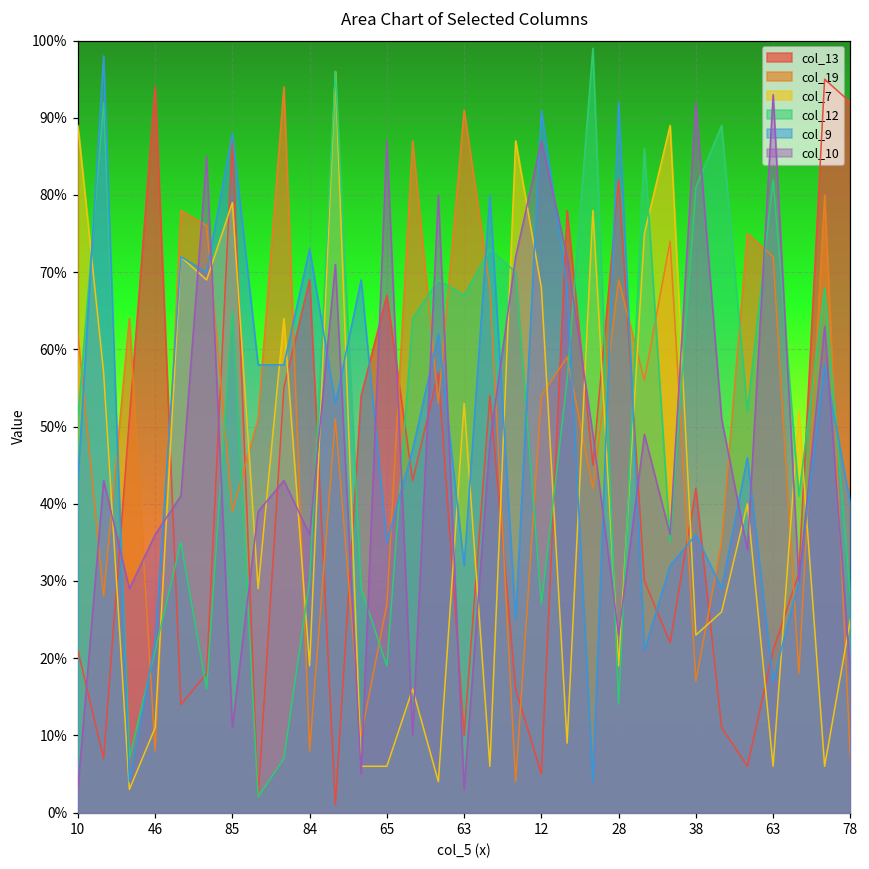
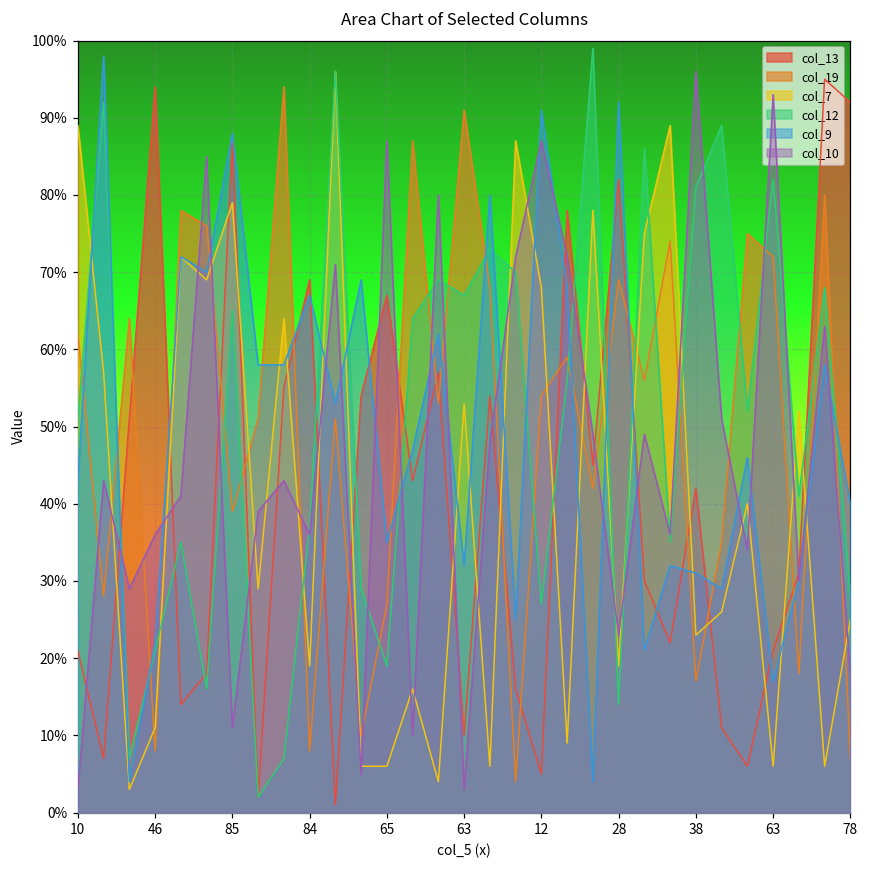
  {
    "col_7": {
      "46": "11%",
      "85": "79%",
      "84": "19%",
      "65": "6%",
      "12": "68%",
      "38": "23%",
      "78": "25%"
    },
    "col_12": {
      "46": "21%",
      "85": "65%",
-     "84": "30%",
+     "84": "37%",
      "65": "19%",
      "12": "27%",
      "38": "81%",
      "78": "28%"
    },
    "col_9": {
      "46": "22%",
      "85": "88%",
-     "84": "73%",
+     "84": "67%",
      "65": "35%",
      "12": "91%",
-     "38": "36%",
+     "38": "31%",
      "78": "40%"
    },
    "col_10": {
      "46": "36%",
      "85": "11%",
      "84": "36%",
      "65": "87%",
      "12": "87%",
-     "38": "92%",
+     "38": "96%",
      "78": "18%"
    }
  }
